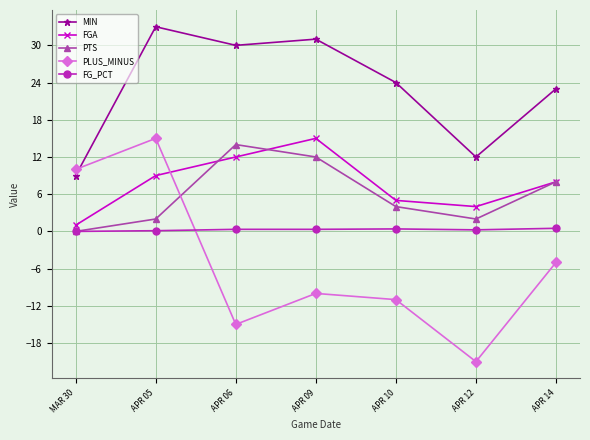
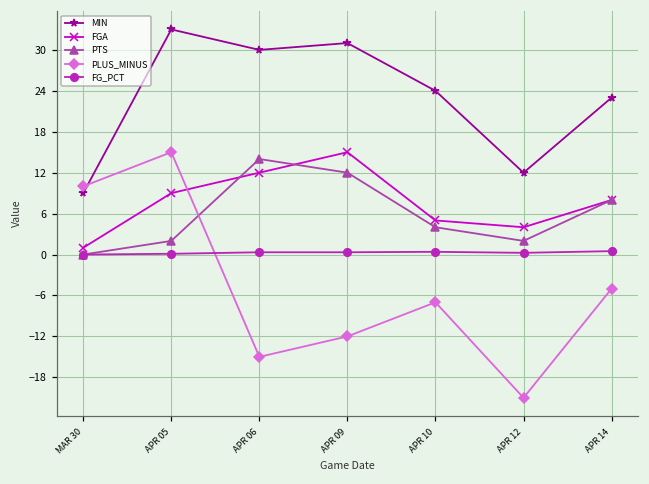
  {
    "PLUS_MINUS": {
      "MAR 30": 10,
      "APR 05": 15,
      "APR 06": -15,
-     "APR 09": -10,
-     "APR 10": -11,
+     "APR 09": -12,
+     "APR 10": -7,
      "APR 12": -21,
      "APR 14": -5
    }
  }
